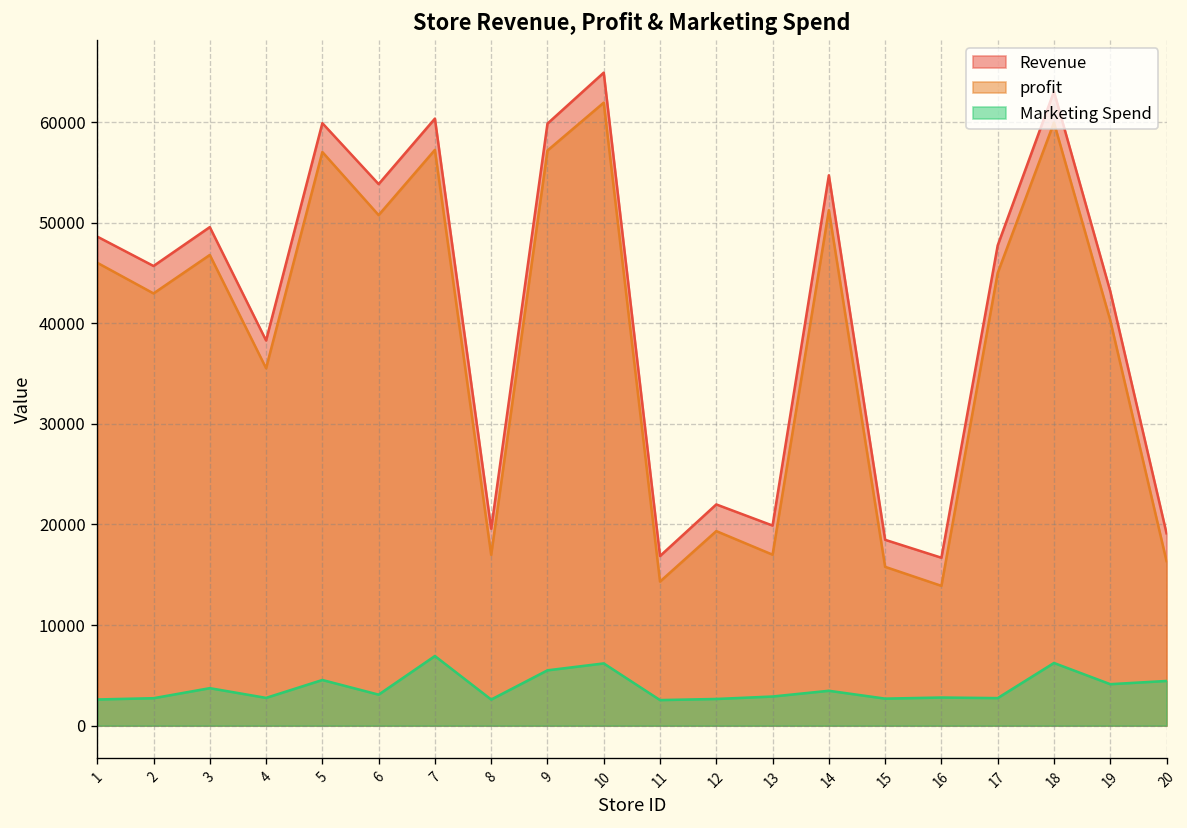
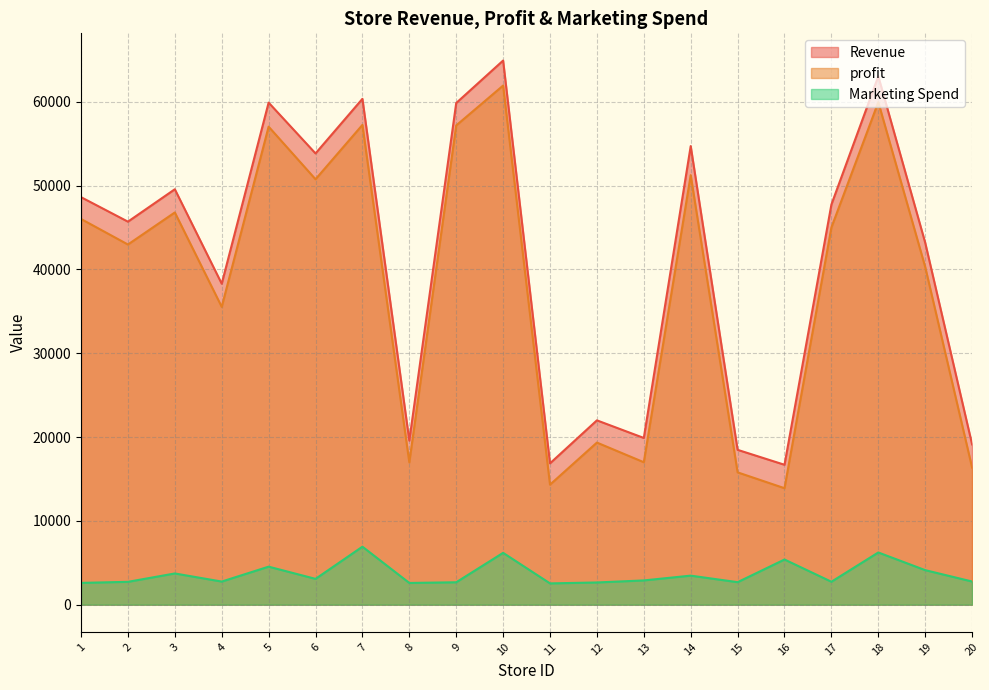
  {
    "Marketing Spend": {
      "1": 3000,
      "2": 3000,
      "3": 4000,
      "4": 3000,
      "5": 5000,
      "6": 3000,
      "7": 7000,
      "8": 3000,
-     "9": 5000,
+     "9": 3000,
      "10": 6000,
      "11": 3000,
      "12": 3000,
      "13": 3000,
      "14": 3000,
      "15": 3000,
-     "16": 3000,
+     "16": 5000,
      "17": 3000,
      "18": 6000,
      "19": 4000,
-     "20": 4000
+     "20": 3000
    }
  }
